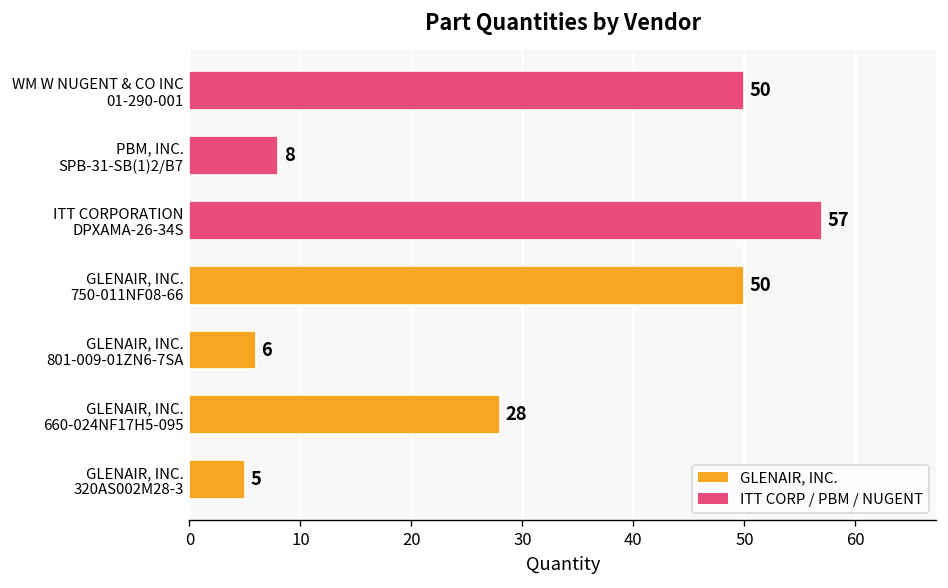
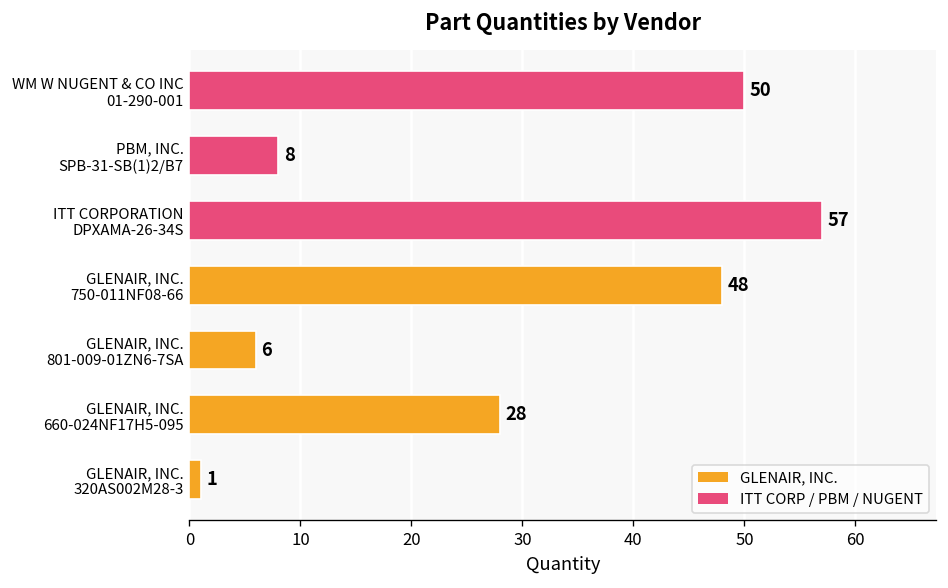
  {
    "WM W NUGENT & CO INC 01-290-001": 50,
    "PBM, INC. SPB-31-SB(1)2/B7": 8,
    "ITT CORPORATION DPXAMA-26-34S": 57,
-   "GLENAIR, INC. 750-011NF08-66": 50,
+   "GLENAIR, INC. 750-011NF08-66": 48,
    "GLENAIR, INC. 801-009-01ZN6-7SA": 6,
    "GLENAIR, INC. 660-024NF17H5-095": 28,
-   "GLENAIR, INC. 320AS002M28-3": 5
+   "GLENAIR, INC. 320AS002M28-3": 1
  }
